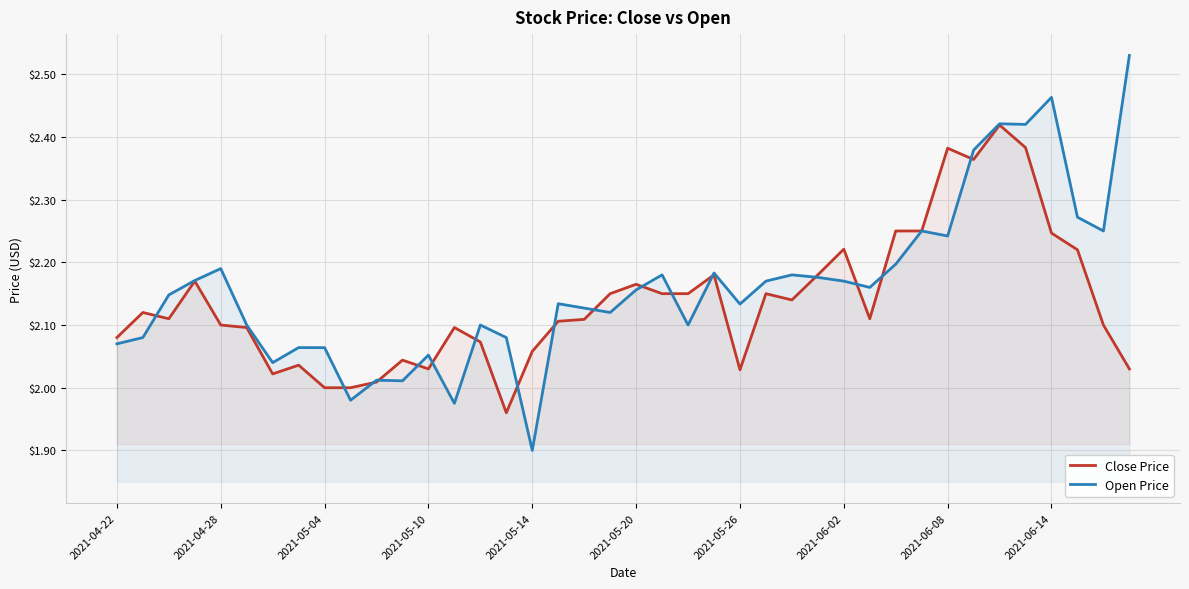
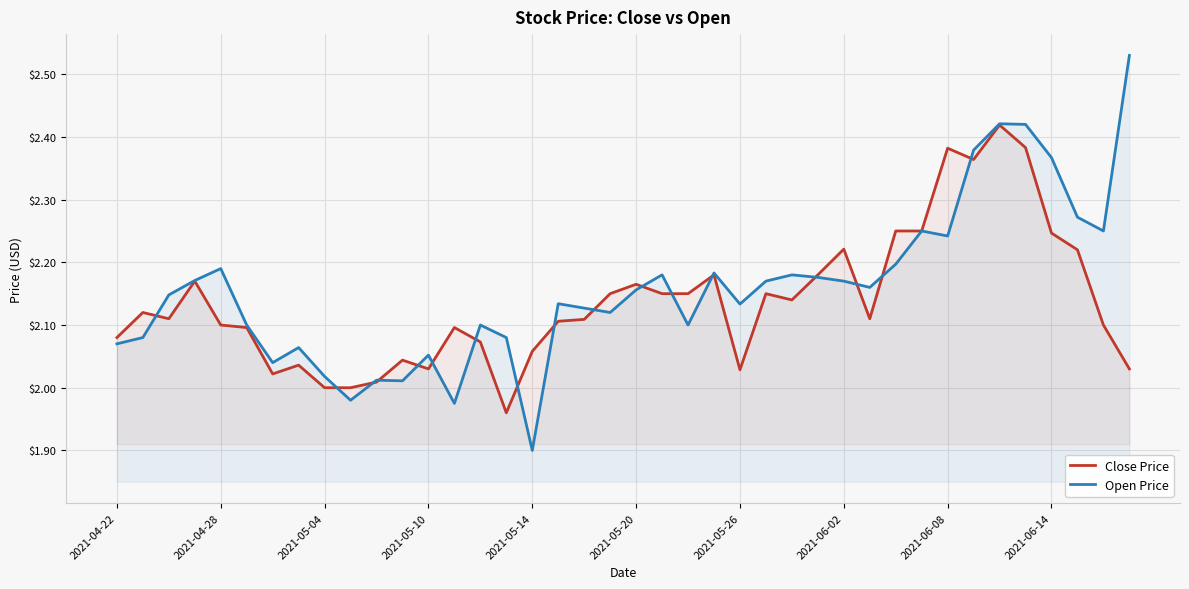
  {
    "Close Price": {
      "2021-04-22": "$2.08",
      "2021-04-28": "$2.10",
      "2021-05-04": "$2.00",
      "2021-05-10": "$2.03",
      "2021-05-14": "$2.06",
      "2021-05-20": "$2.16",
      "2021-05-26": "$2.03",
      "2021-06-02": "$2.22",
      "2021-06-08": "$2.38",
      "2021-06-14": "$2.25"
    },
    "Open Price": {
      "2021-04-22": "$2.07",
      "2021-04-28": "$2.19",
-     "2021-05-04": "$2.06",
+     "2021-05-04": "$2.02",
      "2021-05-10": "$2.05",
      "2021-05-14": "$1.90",
      "2021-05-20": "$2.16",
      "2021-05-26": "$2.13",
      "2021-06-02": "$2.17",
      "2021-06-08": "$2.24",
-     "2021-06-14": "$2.46"
+     "2021-06-14": "$2.37"
    }
  }
